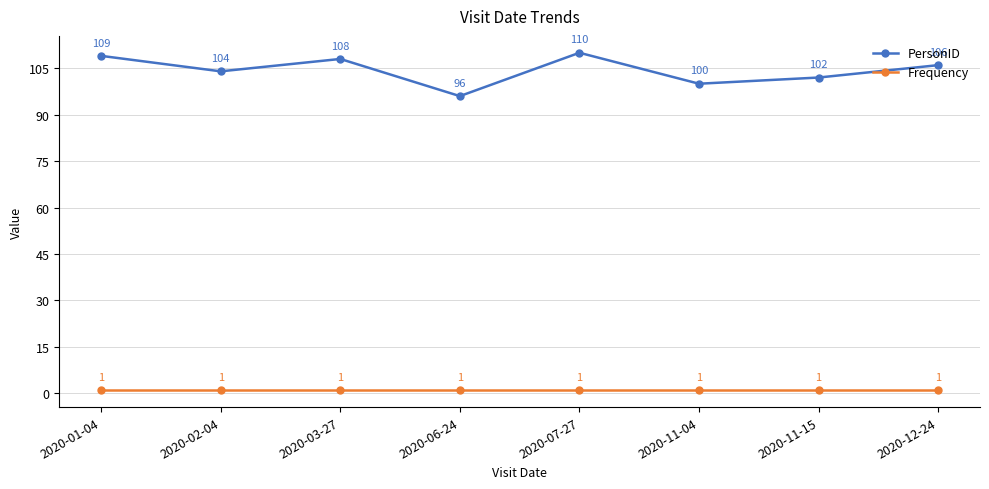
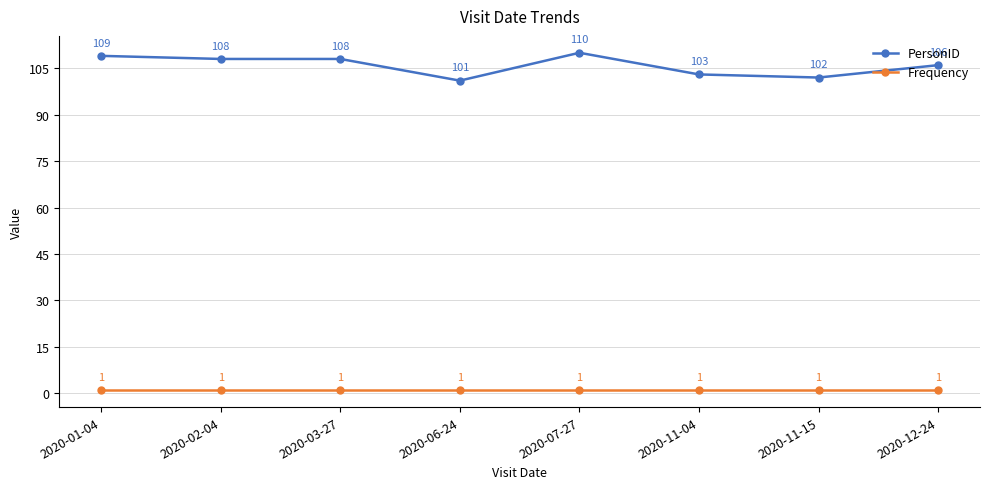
  {
    "PersonID": {
      "2020-01-04": 109,
-     "2020-02-04": 104,
+     "2020-02-04": 108,
      "2020-03-27": 108,
-     "2020-06-24": 96,
+     "2020-06-24": 101,
      "2020-07-27": 110,
-     "2020-11-04": 100,
+     "2020-11-04": 103,
      "2020-11-15": 102,
      "2020-12-24": 106
    },
    "Frequency": {
      "2020-01-04": 1,
      "2020-02-04": 1,
      "2020-03-27": 1,
      "2020-06-24": 1,
      "2020-07-27": 1,
      "2020-11-04": 1,
      "2020-11-15": 1,
      "2020-12-24": 1
    }
  }
